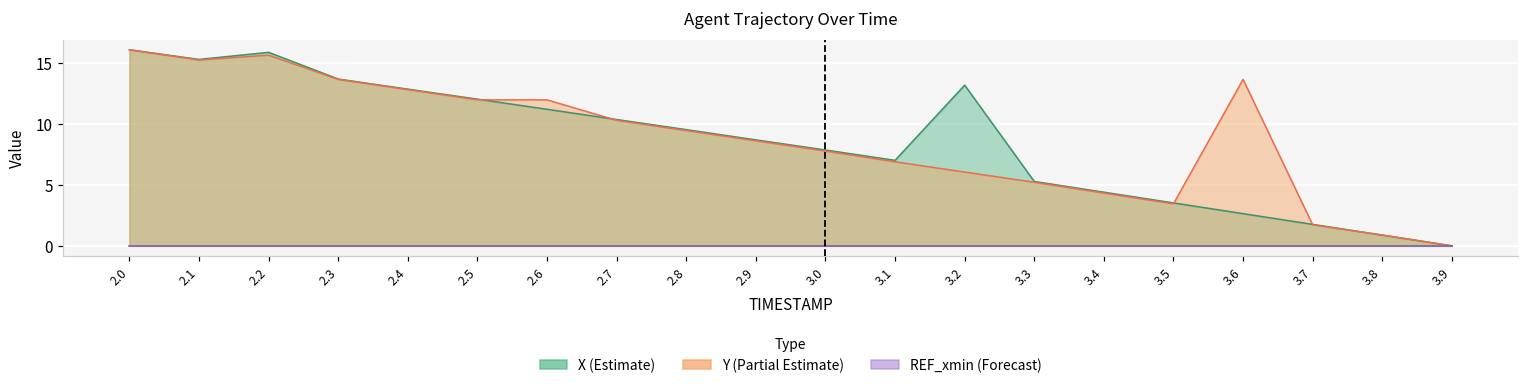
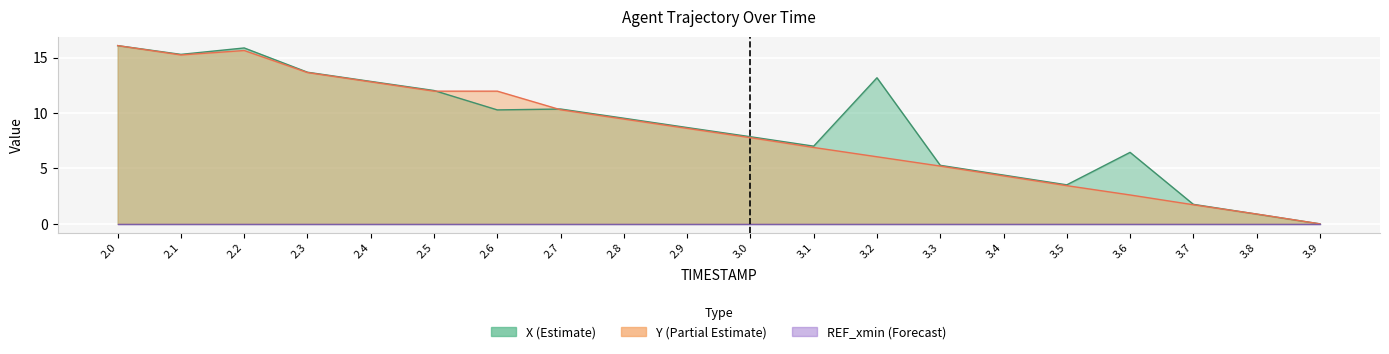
  {
    "X (Estimate)": {
      "2.2": 15.9,
-     "2.6": 11.2,
+     "2.6": 10.3,
      "3.2": 13.2,
-     "3.6": 2.6
+     "3.6": 6.5
    },
    "Y (Partial Estimate)": {
      "2.2": 15.6,
      "2.6": 12.0,
      "3.2": 6.1,
-     "3.6": 13.7
+     "3.6": 2.6
    },
    "REF_xmin (Forecast)": {
      "2.0": 0.0,
      "2.1": 0.0,
      "2.2": 0.0,
      "2.3": 0.0,
      "2.4": 0.0,
      "2.5": 0.0,
      "2.6": 0.0,
      "2.7": 0.0,
      "2.8": 0.0,
      "2.9": 0.0,
      "3.0": 0.0,
      "3.1": 0.0,
      "3.2": 0.0,
      "3.3": 0.0,
      "3.4": 0.0,
      "3.5": 0.0,
      "3.6": 0.0,
      "3.7": 0.0,
      "3.8": 0.0
    }
  }
